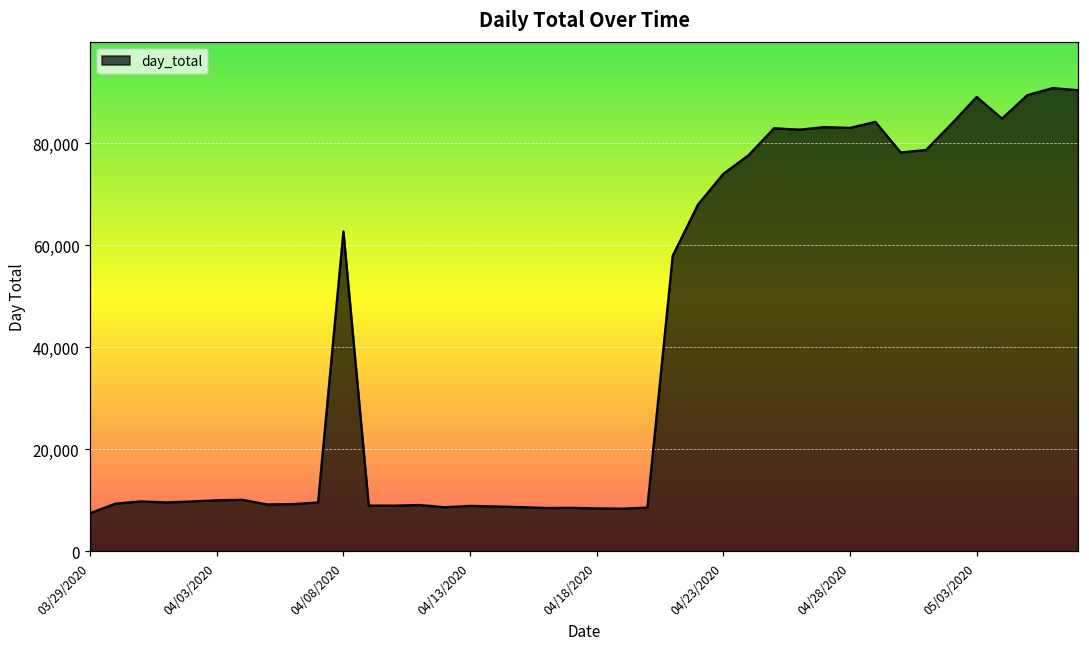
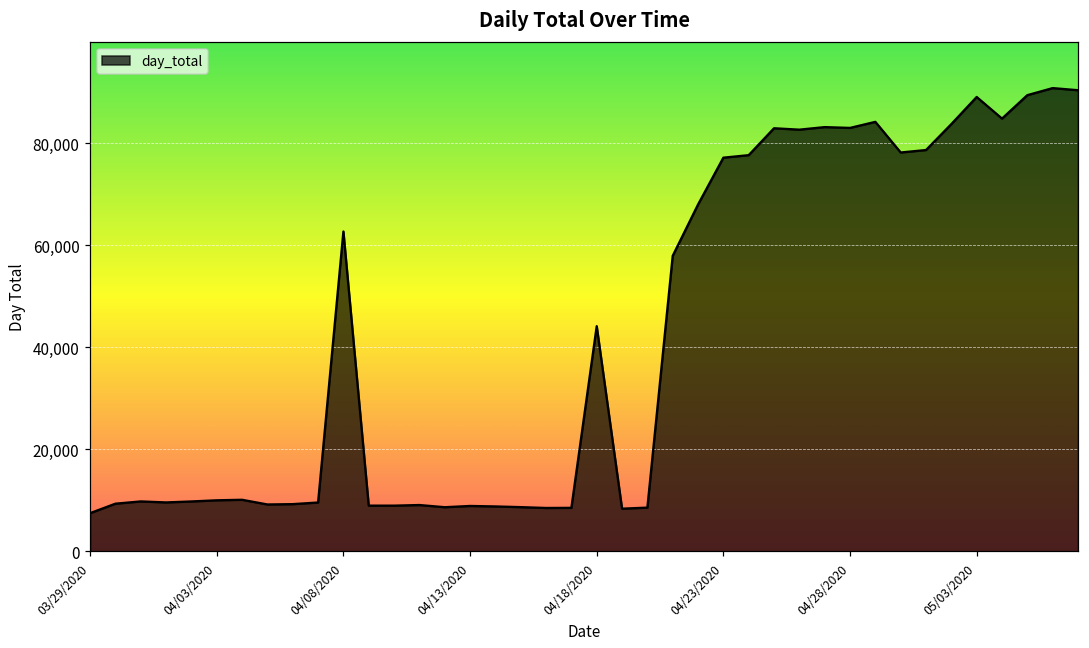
  {
    "03/29/2020": "7,000",
    "04/03/2020": "10,000",
    "04/08/2020": "63,000",
    "04/13/2020": "9,000",
-   "04/18/2020": "8,000",
-   "04/23/2020": "74,000",
+   "04/18/2020": "44,000",
+   "04/23/2020": "77,000",
    "04/28/2020": "83,000",
    "05/03/2020": "89,000"
  }
